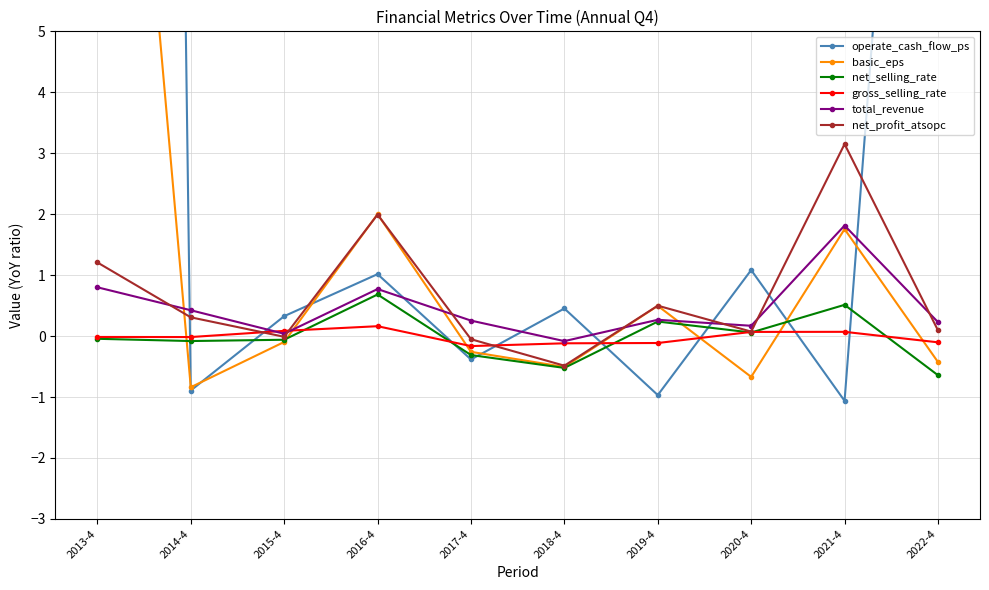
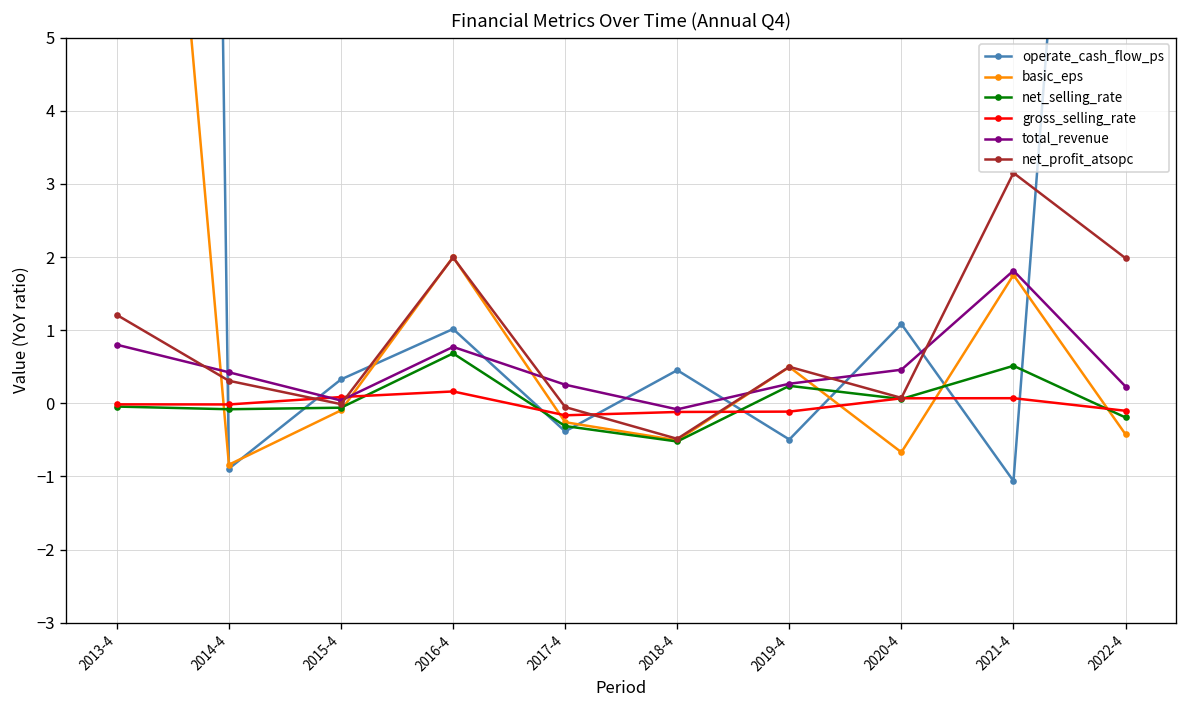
  {
    "operate_cash_flow_ps": {
      "2014-4": -0.9,
      "2015-4": 0.3,
      "2016-4": 1.0,
      "2017-4": -0.4,
      "2018-4": 0.5,
-     "2019-4": -1.0,
+     "2019-4": -0.5,
      "2020-4": 1.1,
      "2021-4": -1.1
    },
    "basic_eps": {
      "2014-4": -0.8,
      "2017-4": -0.3,
      "2020-4": -0.7,
      "2021-4": 1.8,
      "2022-4": -0.4
    },
    "net_selling_rate": {
      "2014-4": -0.1,
      "2016-4": 0.7,
      "2017-4": -0.3,
      "2021-4": 0.5,
-     "2022-4": -0.6
+     "2022-4": -0.2
    },
    "gross_selling_rate": {
      "2014-4": 0.0,
      "2015-4": 0.1,
      "2016-4": 0.2,
      "2017-4": -0.2,
      "2019-4": -0.1,
      "2021-4": 0.1,
      "2022-4": -0.1
    },
    "total_revenue": {
      "2013-4": 0.8,
      "2014-4": 0.4,
      "2015-4": 0.0,
      "2016-4": 0.8,
      "2017-4": 0.3,
-     "2020-4": 0.2,
+     "2020-4": 0.5,
      "2021-4": 1.8,
      "2022-4": 0.2
    },
    "net_profit_atsopc": {
      "2013-4": 1.2,
      "2014-4": 0.3,
      "2015-4": 0.0,
      "2017-4": -0.1,
      "2021-4": 3.2,
-     "2022-4": 0.1
+     "2022-4": 2.0
    }
  }
